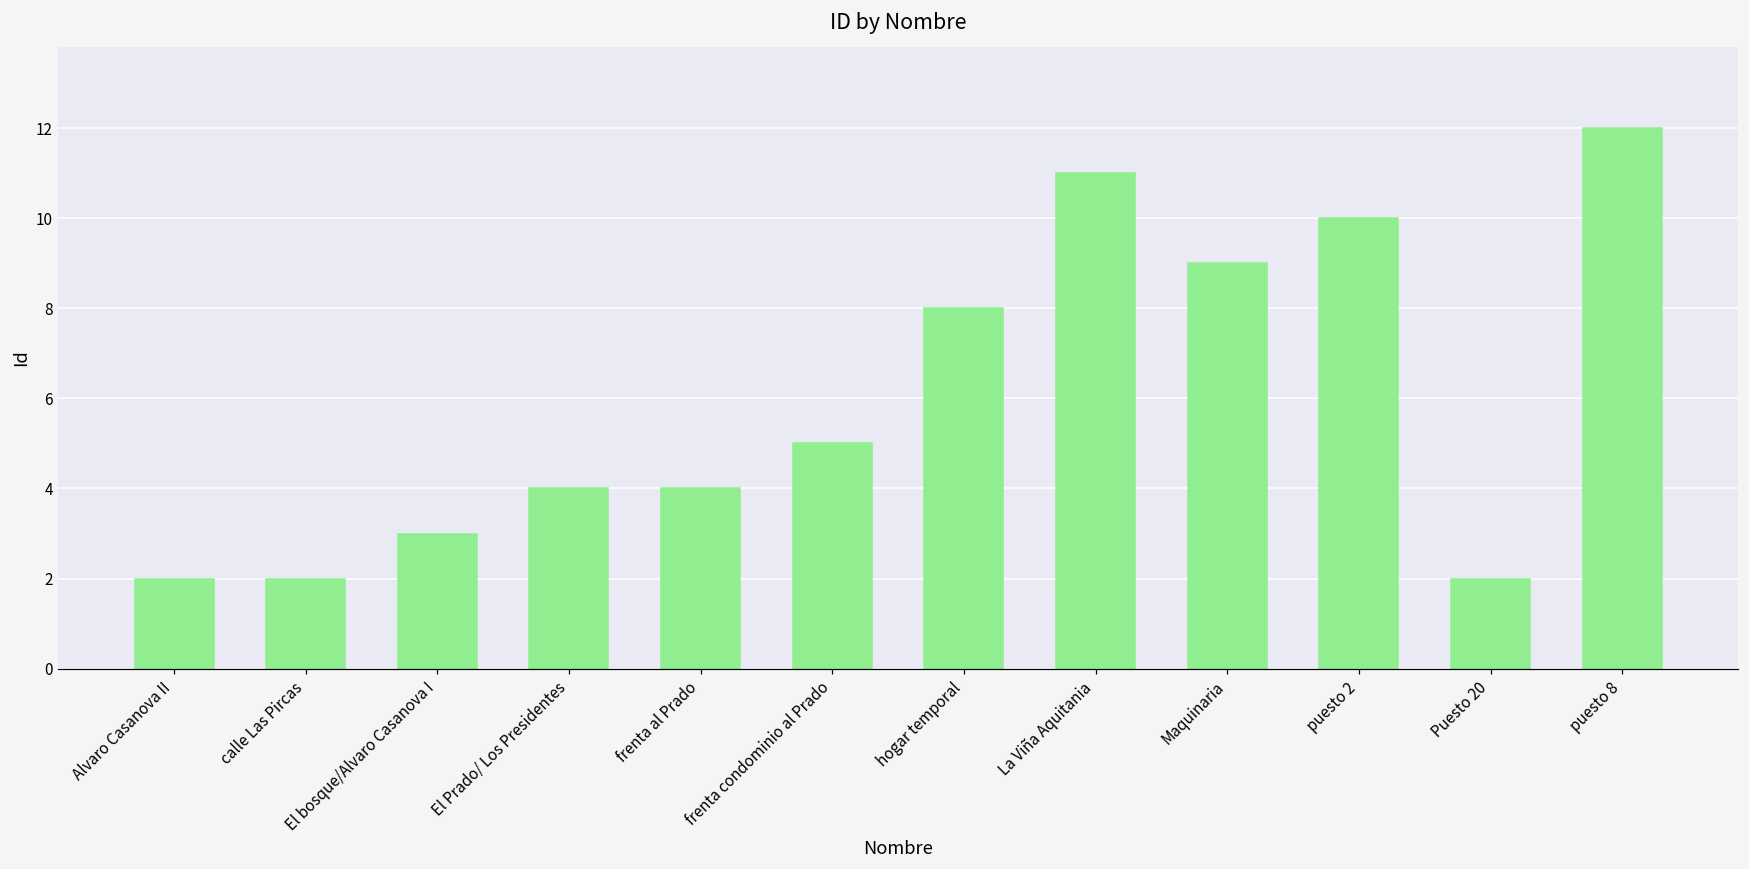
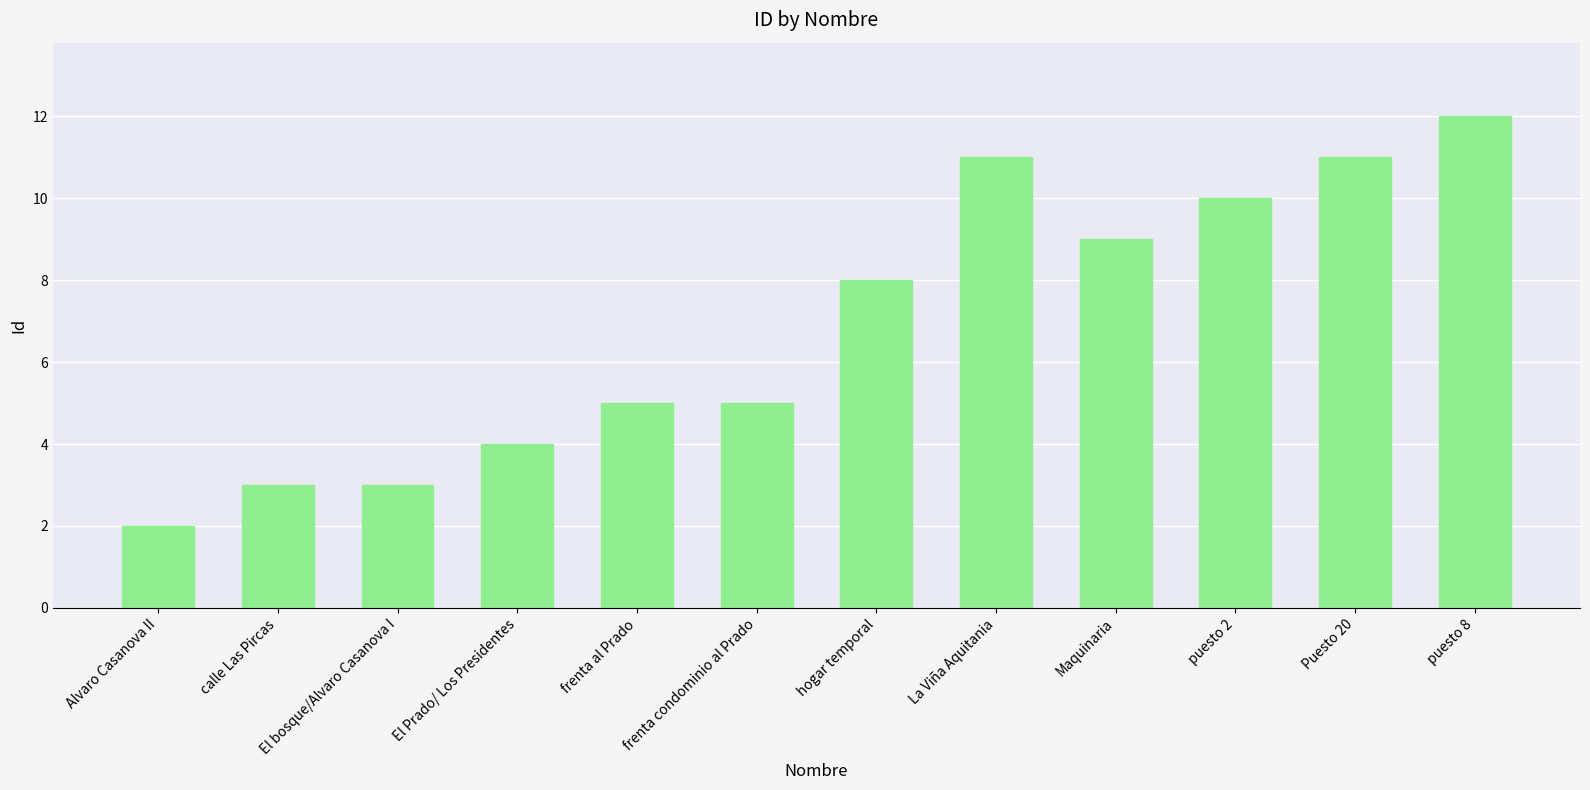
  {
    "Alvaro Casanova II": 2,
-   "calle Las Pircas": 2,
+   "calle Las Pircas": 3,
    "El bosque/Alvaro Casanova I": 3,
    "El Prado/ Los Presidentes": 4,
-   "frenta al Prado": 4,
+   "frenta al Prado": 5,
    "frenta condominio al Prado": 5,
    "hogar temporal": 8,
    "La Viña Aquitania": 11,
    "Maquinaria": 9,
    "puesto 2": 10,
-   "Puesto 20": 2,
+   "Puesto 20": 11,
    "puesto 8": 12
  }
